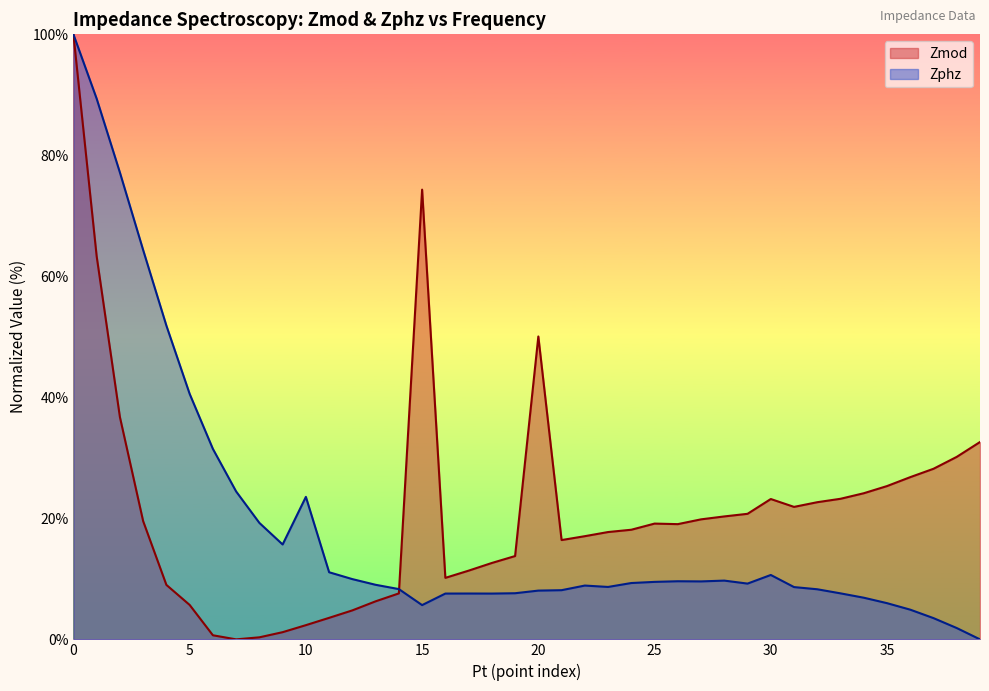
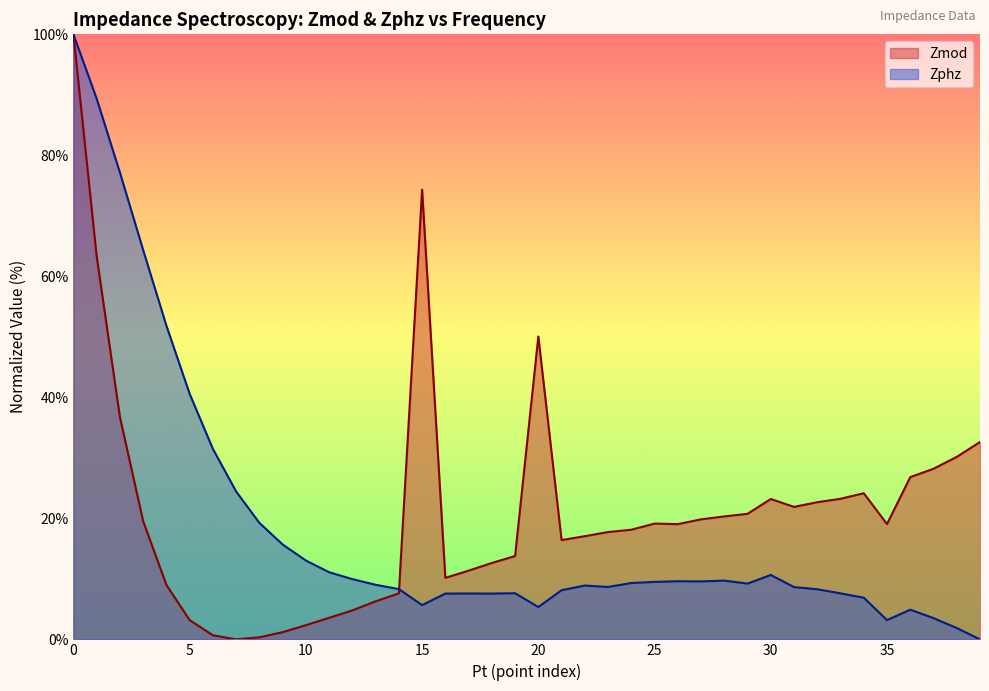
  {
    "Zmod": {
-     "5": "6%",
+     "5": "3%",
      "10": "2%",
      "15": "74%",
      "20": "50%",
      "25": "19%",
      "30": "23%",
-     "35": "25%"
+     "35": "19%"
    },
    "Zphz": {
      "5": "41%",
-     "10": "24%",
+     "10": "13%",
      "15": "6%",
-     "20": "8%",
+     "20": "5%",
      "25": "10%",
      "30": "11%",
-     "35": "6%"
+     "35": "3%"
    }
  }
